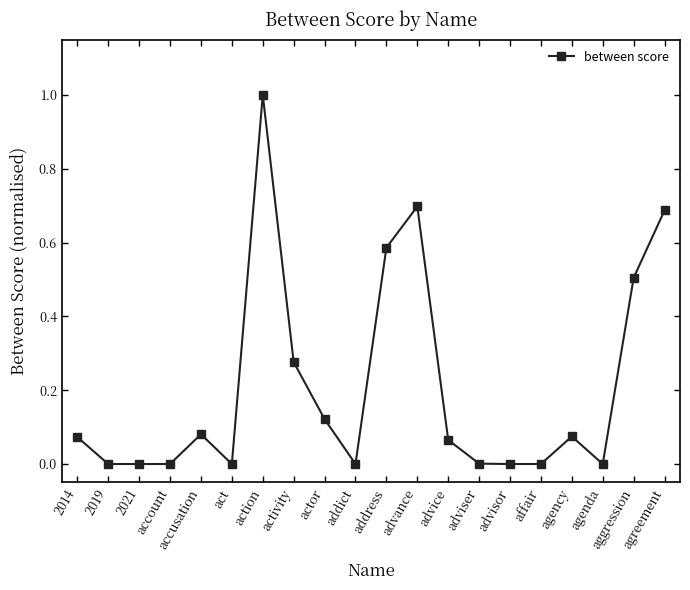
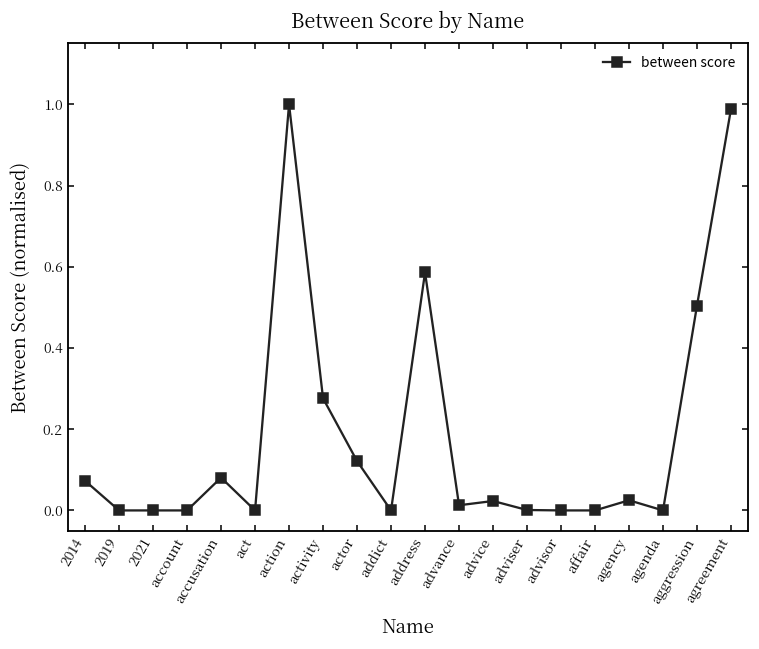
  {
    "2014": 0.07,
    "2019": 0.00,
    "2021": 0.00,
    "account": 0.00,
    "accusation": 0.08,
    "act": 0.00,
    "action": 1.00,
    "activity": 0.28,
    "actor": 0.12,
    "addict": 0.00,
    "address": 0.59,
-   "advance": 0.70,
-   "advice": 0.07,
+   "advance": 0.01,
+   "advice": 0.02,
    "adviser": 0.00,
    "advisor": 0.00,
    "affair": 0.00,
-   "agency": 0.07,
+   "agency": 0.02,
    "agenda": 0.00,
    "aggression": 0.50,
-   "agreement": 0.69
+   "agreement": 0.99
  }
